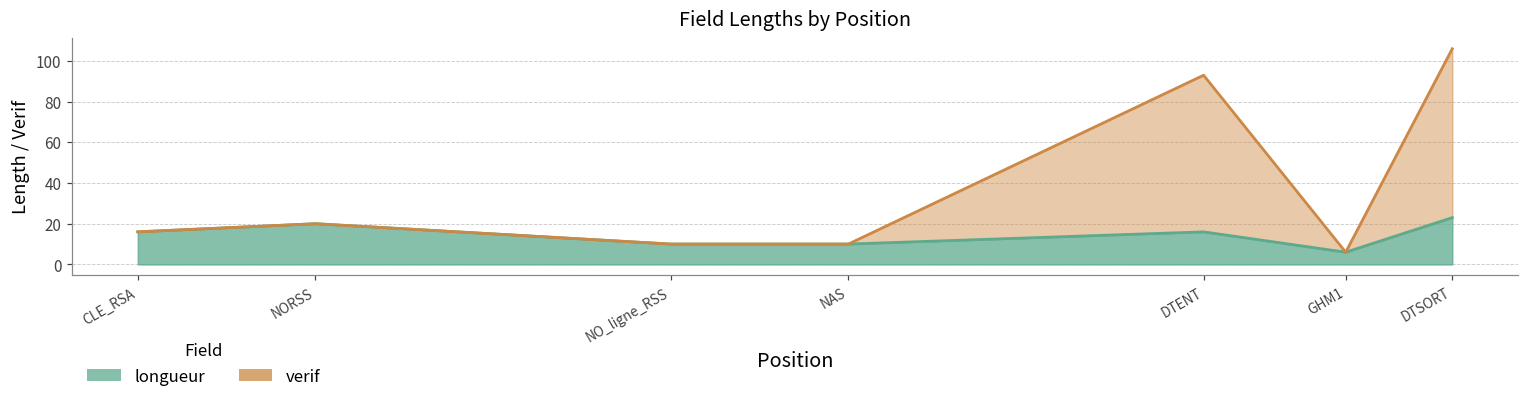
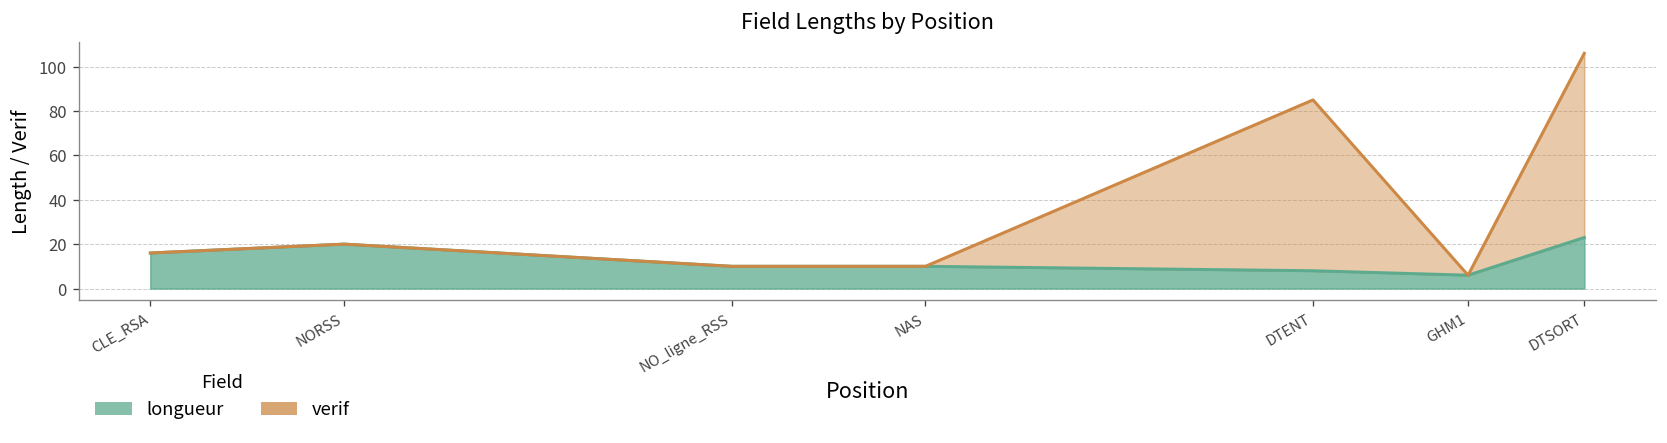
  {
    "longueur": {
-     "DTENT": 16,
+     "DTENT": 8,
      "DTSORT": 23
    },
    "verif": {
      "DTENT": 77,
      "DTSORT": 83
    }
  }
